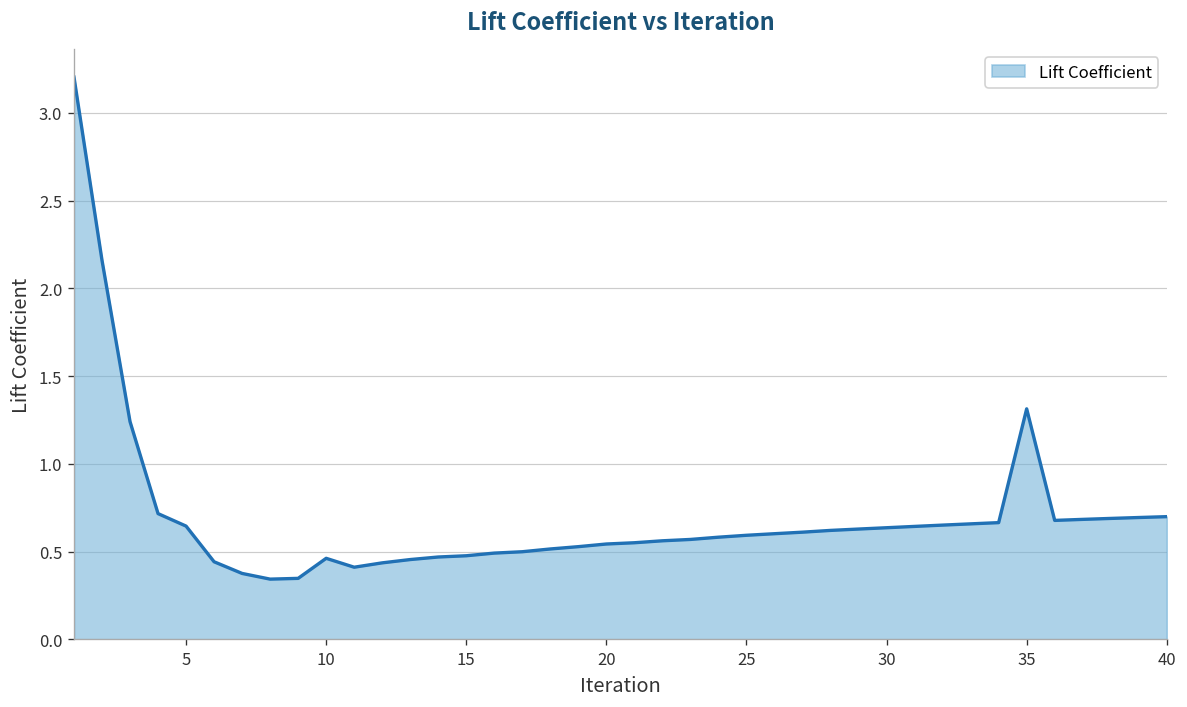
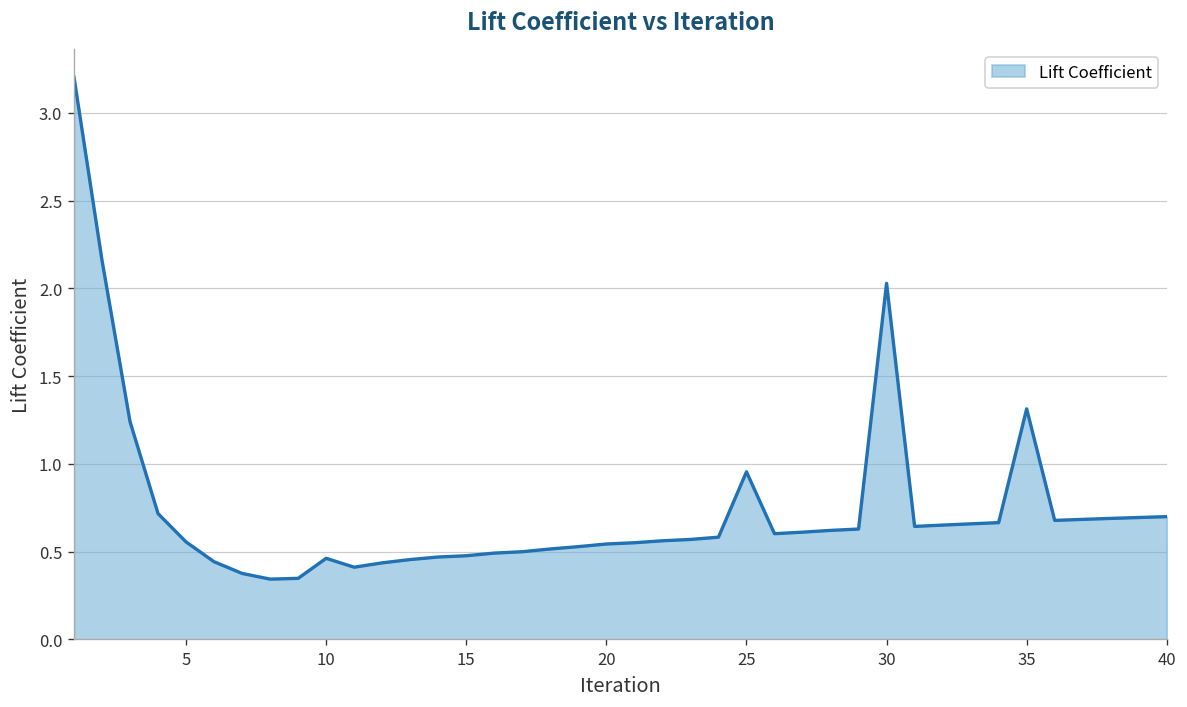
  {
-   "5": 0.65,
+   "5": 0.56,
    "10": 0.46,
    "15": 0.48,
    "20": 0.54,
-   "25": 0.59,
-   "30": 0.64,
+   "25": 0.95,
+   "30": 2.03,
    "35": 1.31,
    "40": 0.70
  }
